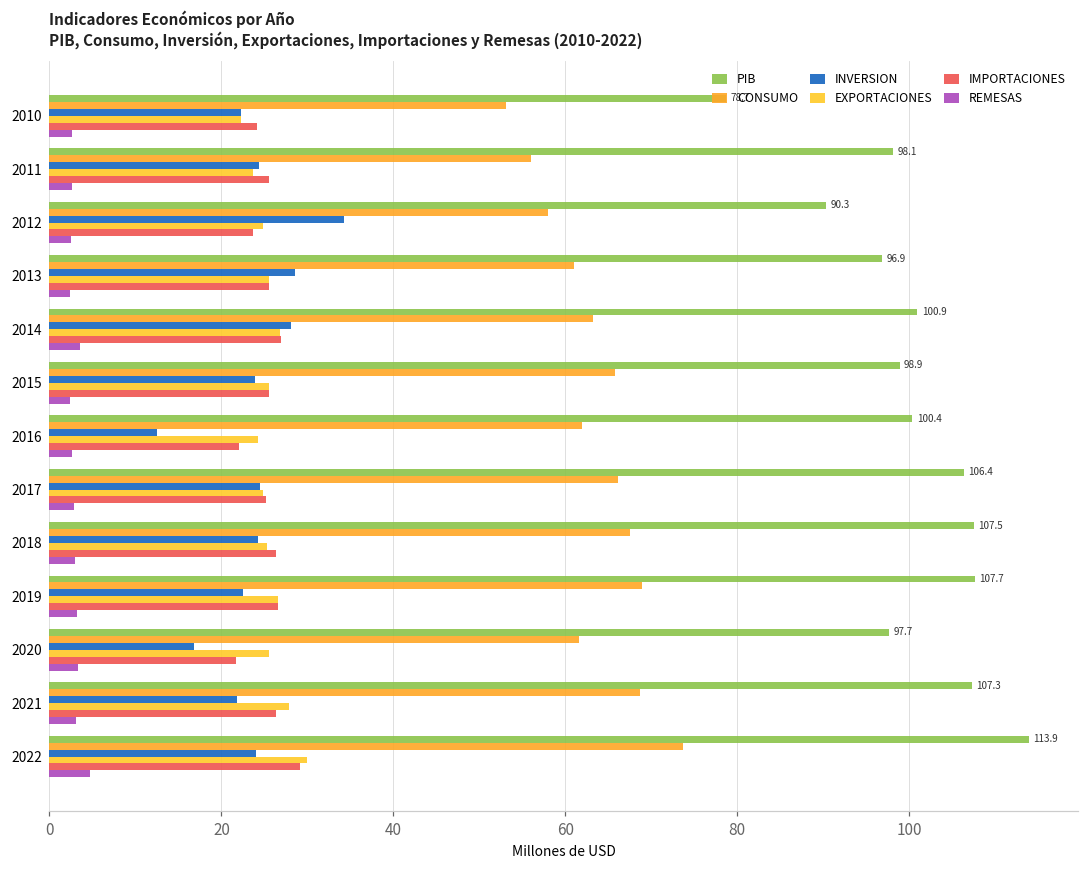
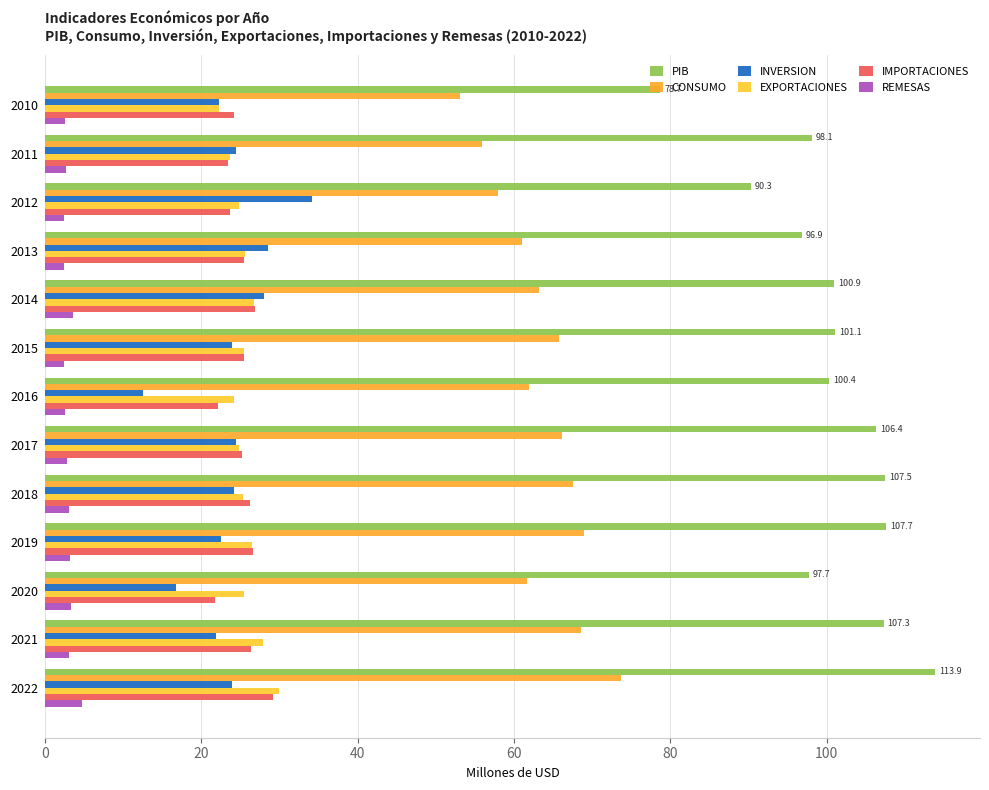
  {
    "PIB": {
      "2010": 78.7,
      "2011": 98.1,
      "2012": 90.3,
      "2013": 96.9,
      "2014": 100.9,
-     "2015": 98.9,
+     "2015": 101.1,
      "2016": 100.4,
      "2017": 106.4,
      "2018": 107.5,
      "2019": 107.7,
      "2020": 97.7,
      "2021": 107.3,
      "2022": 113.9
    },
    "INVERSION": {
      "2010": 22,
      "2011": 24,
      "2012": 34,
      "2013": 29,
      "2014": 28,
      "2015": 24,
      "2016": 13,
      "2017": 24,
      "2018": 24,
      "2019": 22,
      "2020": 17,
      "2021": 22,
      "2022": 24
    },
    "IMPORTACIONES": {
      "2010": 24,
-     "2011": 26,
+     "2011": 23,
      "2012": 24,
      "2013": 25,
      "2014": 27,
      "2015": 26,
      "2016": 22,
      "2017": 25,
      "2018": 26,
      "2019": 27,
      "2020": 22,
      "2021": 26,
      "2022": 29
    },
    "REMESAS": {
      "2010": 3,
      "2011": 3,
      "2012": 2,
      "2013": 2,
      "2014": 4,
      "2015": 2,
      "2016": 3,
      "2017": 3,
      "2018": 3,
      "2019": 3,
      "2020": 3,
      "2021": 3,
      "2022": 5
    }
  }
